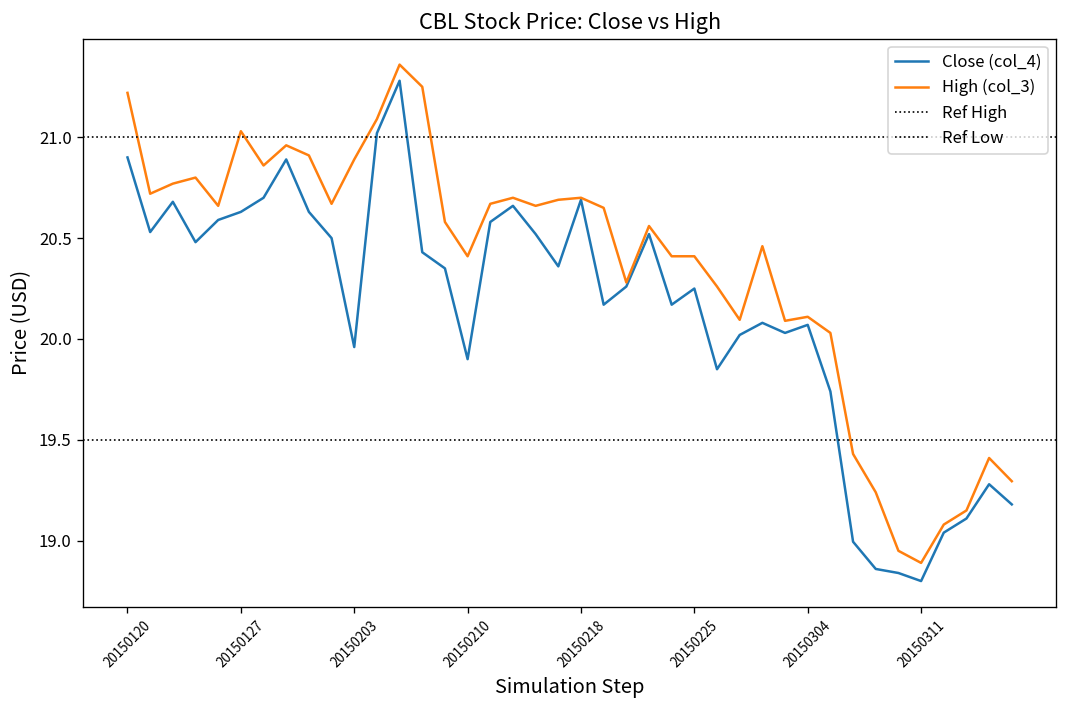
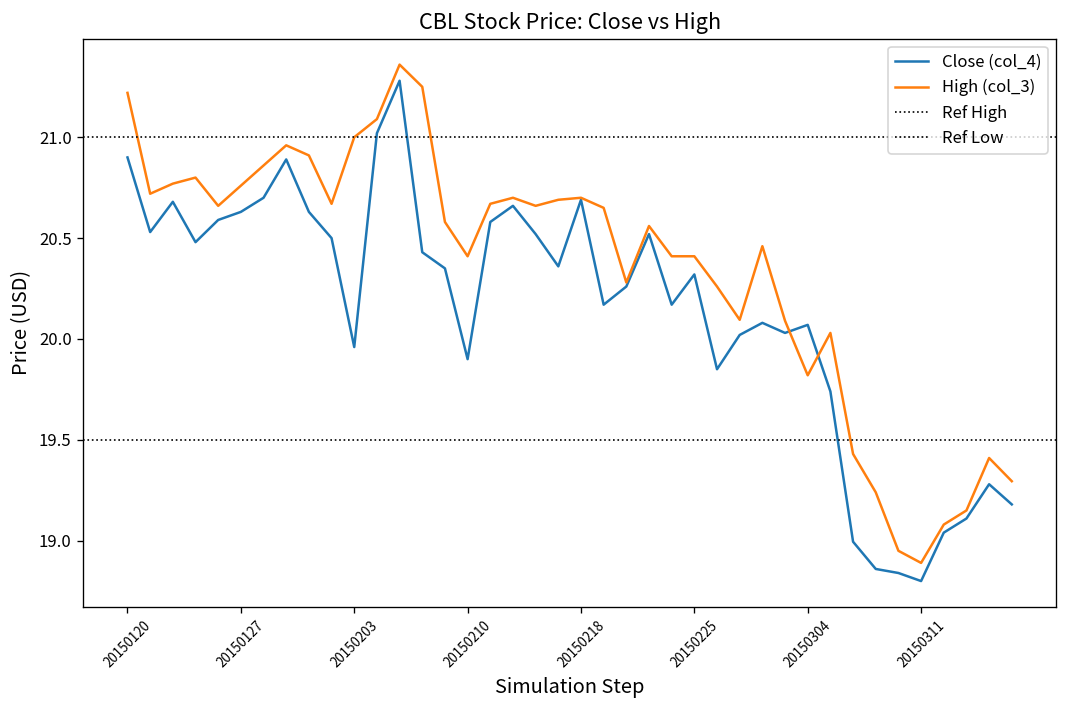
  {
    "Close (col_4)": {
      "20150120": 20.90,
      "20150127": 20.63,
      "20150203": 19.96,
      "20150210": 19.90,
-     "20150225": 20.25,
+     "20150225": 20.32,
      "20150304": 20.07,
      "20150311": 18.80
    },
    "High (col_3)": {
      "20150120": 21.22,
-     "20150127": 21.03,
-     "20150203": 20.89,
+     "20150127": 20.76,
+     "20150203": 21.00,
      "20150210": 20.41,
      "20150225": 20.41,
-     "20150304": 20.11,
+     "20150304": 19.82,
      "20150311": 18.89
    }
  }
